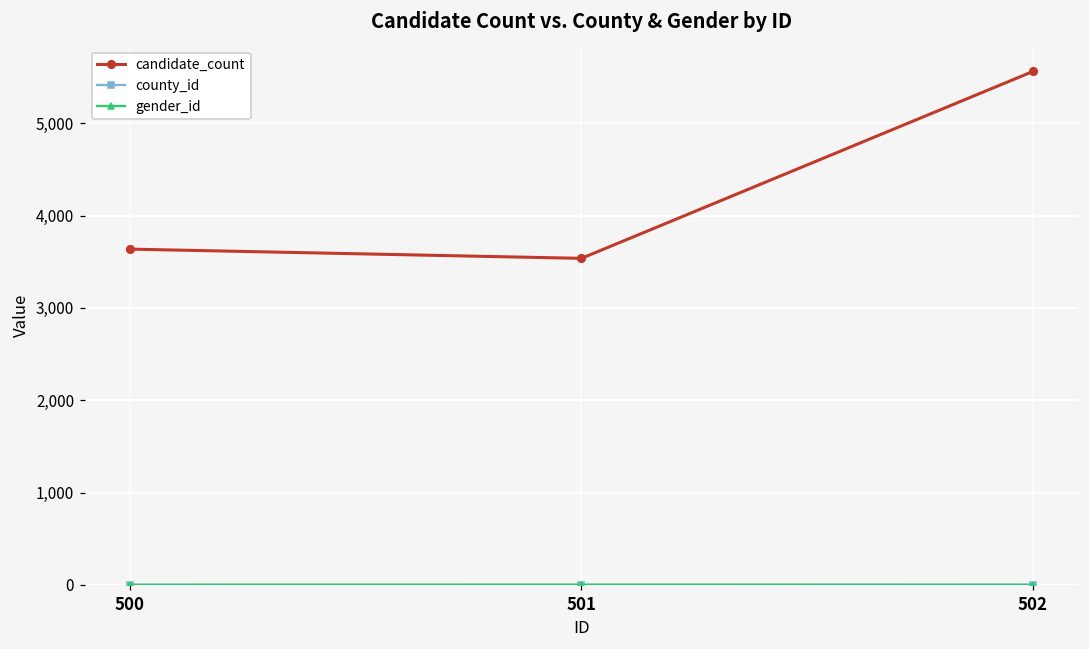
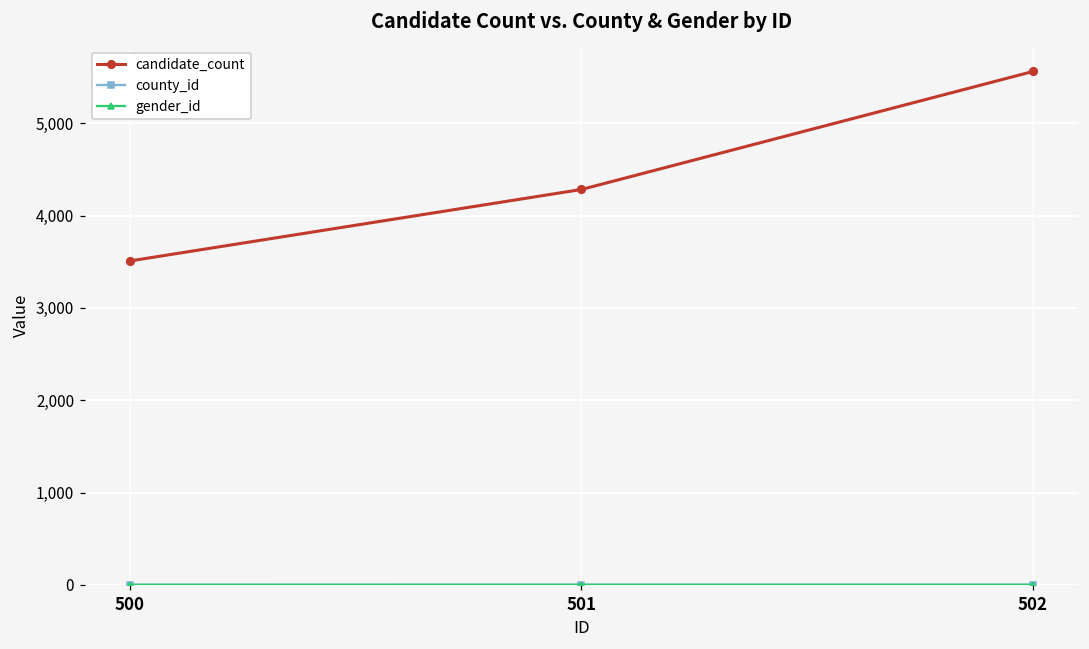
  {
    "candidate_count": {
-     "500": "3,600",
-     "501": "3,500",
+     "500": "3,500",
+     "501": "4,300",
      "502": "5,600"
    },
    "gender_id": {
      "500": "0",
      "501": "0",
      "502": "0"
    }
  }
